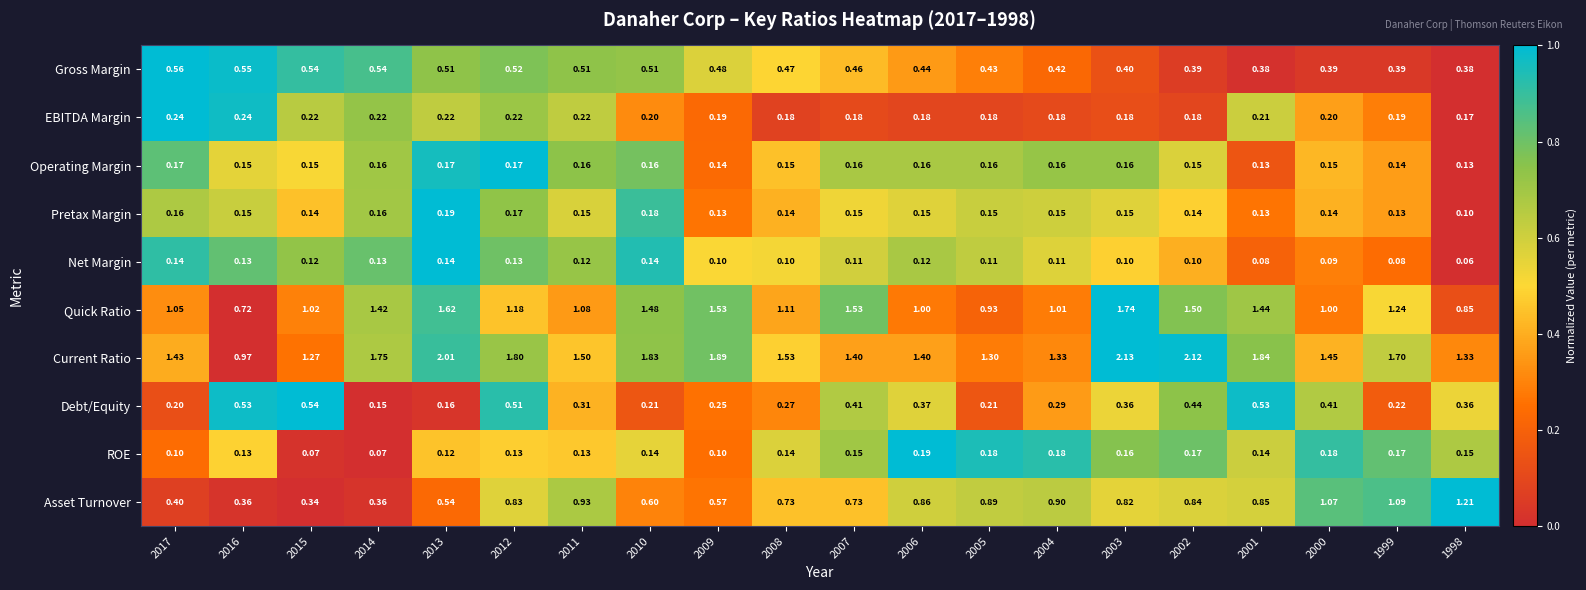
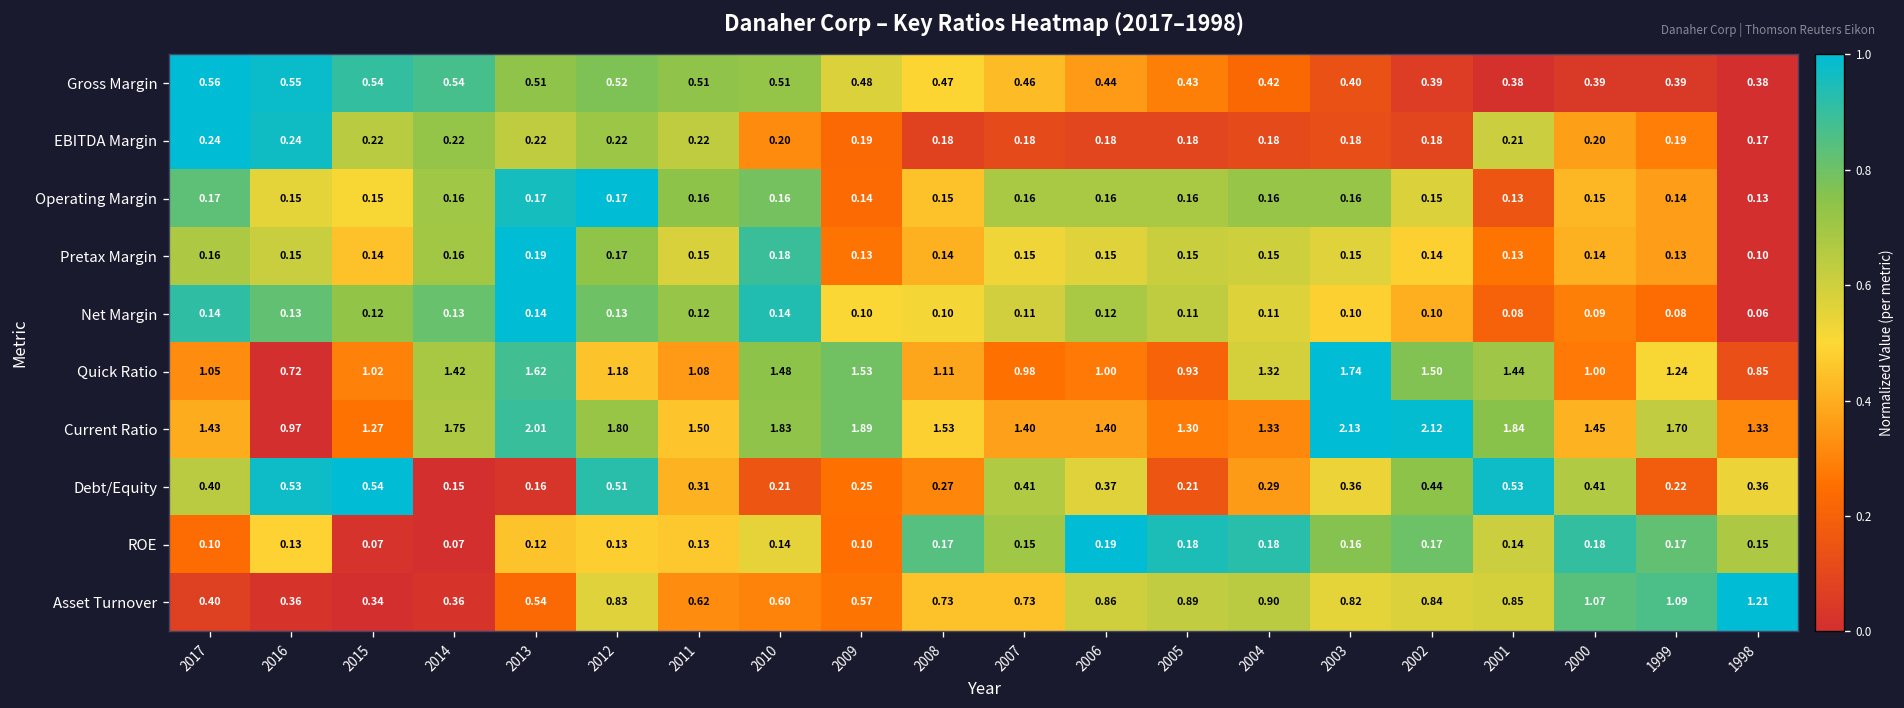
  {
    "Gross Margin": {
      "2017": 0.56,
      "2016": 0.55,
      "2015": 0.54,
      "2014": 0.54,
      "2013": 0.51,
      "2012": 0.52,
      "2011": 0.51,
      "2010": 0.51,
      "2009": 0.48,
      "2008": 0.47,
      "2007": 0.46,
      "2006": 0.44,
      "2005": 0.43,
      "2004": 0.42,
      "2003": 0.40,
      "2002": 0.39,
      "2001": 0.38,
      "2000": 0.39,
      "1999": 0.39,
      "1998": 0.38
    },
    "EBITDA Margin": {
      "2017": 0.24,
      "2016": 0.24,
      "2015": 0.22,
      "2014": 0.22,
      "2013": 0.22,
      "2012": 0.22,
      "2011": 0.22,
      "2010": 0.20,
      "2009": 0.19,
      "2008": 0.18,
      "2007": 0.18,
      "2006": 0.18,
      "2005": 0.18,
      "2004": 0.18,
      "2003": 0.18,
      "2002": 0.18,
      "2001": 0.21,
      "2000": 0.20,
      "1999": 0.19,
      "1998": 0.17
    },
    "Operating Margin": {
      "2017": 0.17,
      "2016": 0.15,
      "2015": 0.15,
      "2014": 0.16,
      "2013": 0.17,
      "2012": 0.17,
      "2011": 0.16,
      "2010": 0.16,
      "2009": 0.14,
      "2008": 0.15,
      "2007": 0.16,
      "2006": 0.16,
      "2005": 0.16,
      "2004": 0.16,
      "2003": 0.16,
      "2002": 0.15,
      "2001": 0.13,
      "2000": 0.15,
      "1999": 0.14,
      "1998": 0.13
    },
    "Pretax Margin": {
      "2017": 0.16,
      "2016": 0.15,
      "2015": 0.14,
      "2014": 0.16,
      "2013": 0.19,
      "2012": 0.17,
      "2011": 0.15,
      "2010": 0.18,
      "2009": 0.13,
      "2008": 0.14,
      "2007": 0.15,
      "2006": 0.15,
      "2005": 0.15,
      "2004": 0.15,
      "2003": 0.15,
      "2002": 0.14,
      "2001": 0.13,
      "2000": 0.14,
      "1999": 0.13,
      "1998": 0.10
    },
    "Net Margin": {
      "2017": 0.14,
      "2016": 0.13,
      "2015": 0.12,
      "2014": 0.13,
      "2013": 0.14,
      "2012": 0.13,
      "2011": 0.12,
      "2010": 0.14,
      "2009": 0.10,
      "2008": 0.10,
      "2007": 0.11,
      "2006": 0.12,
      "2005": 0.11,
      "2004": 0.11,
      "2003": 0.10,
      "2002": 0.10,
      "2001": 0.08,
      "2000": 0.09,
      "1999": 0.08,
      "1998": 0.06
    },
    "Quick Ratio": {
      "2017": 1.05,
      "2016": 0.72,
      "2015": 1.02,
      "2014": 1.42,
      "2013": 1.62,
      "2012": 1.18,
      "2011": 1.08,
      "2010": 1.48,
      "2009": 1.53,
      "2008": 1.11,
-     "2007": 1.53,
+     "2007": 0.98,
      "2006": 1.00,
      "2005": 0.93,
-     "2004": 1.01,
+     "2004": 1.32,
      "2003": 1.74,
      "2002": 1.50,
      "2001": 1.44,
      "2000": 1.00,
      "1999": 1.24,
      "1998": 0.85
    },
    "Current Ratio": {
      "2017": 1.43,
      "2016": 0.97,
      "2015": 1.27,
      "2014": 1.75,
      "2013": 2.01,
      "2012": 1.80,
      "2011": 1.50,
      "2010": 1.83,
      "2009": 1.89,
      "2008": 1.53,
      "2007": 1.40,
      "2006": 1.40,
      "2005": 1.30,
      "2004": 1.33,
      "2003": 2.13,
      "2002": 2.12,
      "2001": 1.84,
      "2000": 1.45,
      "1999": 1.70,
      "1998": 1.33
    },
    "Debt/Equity": {
-     "2017": 0.20,
+     "2017": 0.40,
      "2016": 0.53,
      "2015": 0.54,
      "2014": 0.15,
      "2013": 0.16,
      "2012": 0.51,
      "2011": 0.31,
      "2010": 0.21,
      "2009": 0.25,
      "2008": 0.27,
      "2007": 0.41,
      "2006": 0.37,
      "2005": 0.21,
      "2004": 0.29,
      "2003": 0.36,
      "2002": 0.44,
      "2001": 0.53,
      "2000": 0.41,
      "1999": 0.22,
      "1998": 0.36
    },
    "ROE": {
      "2017": 0.10,
      "2016": 0.13,
      "2015": 0.07,
      "2014": 0.07,
      "2013": 0.12,
      "2012": 0.13,
      "2011": 0.13,
      "2010": 0.14,
      "2009": 0.10,
-     "2008": 0.14,
+     "2008": 0.17,
      "2007": 0.15,
      "2006": 0.19,
      "2005": 0.18,
      "2004": 0.18,
      "2003": 0.16,
      "2002": 0.17,
      "2001": 0.14,
      "2000": 0.18,
      "1999": 0.17,
      "1998": 0.15
    },
    "Asset Turnover": {
      "2017": 0.40,
      "2016": 0.36,
      "2015": 0.34,
      "2014": 0.36,
      "2013": 0.54,
      "2012": 0.83,
-     "2011": 0.93,
+     "2011": 0.62,
      "2010": 0.60,
      "2009": 0.57,
      "2008": 0.73,
      "2007": 0.73,
      "2006": 0.86,
      "2005": 0.89,
      "2004": 0.90,
      "2003": 0.82,
      "2002": 0.84,
      "2001": 0.85,
      "2000": 1.07,
      "1999": 1.09,
      "1998": 1.21
    }
  }
